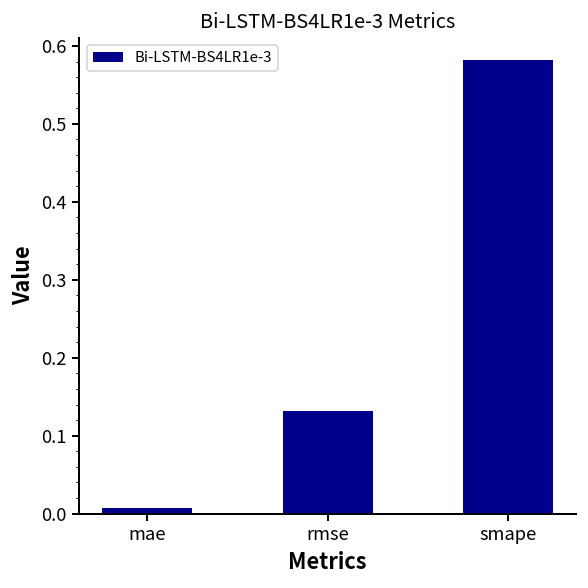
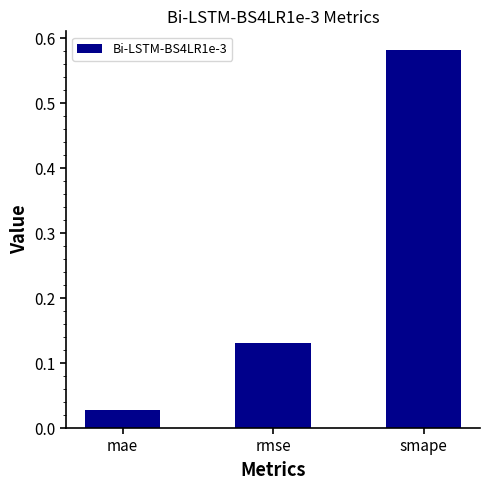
  {
-   "mae": 0.01,
+   "mae": 0.03,
    "rmse": 0.13,
    "smape": 0.58
  }
